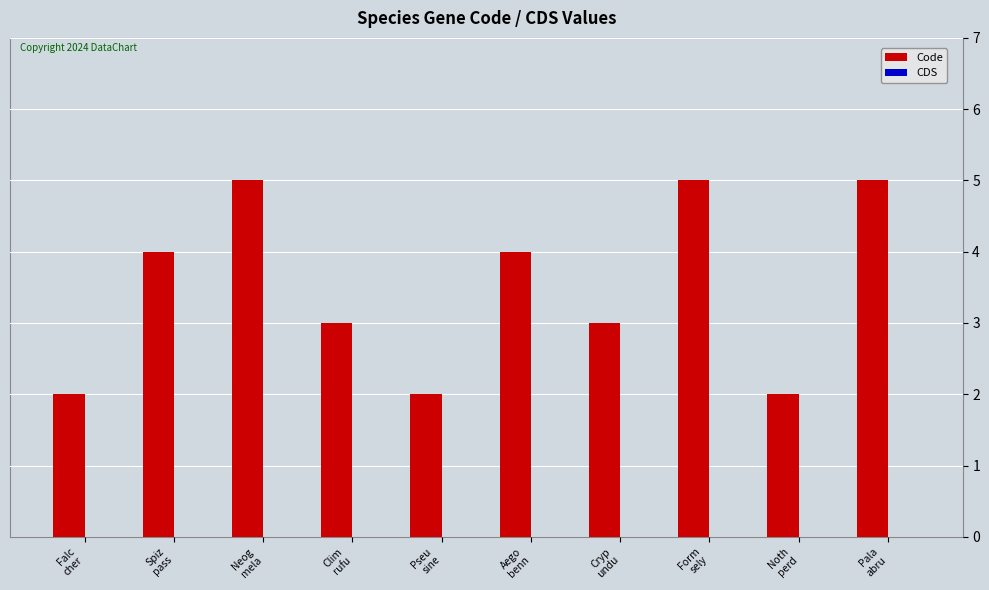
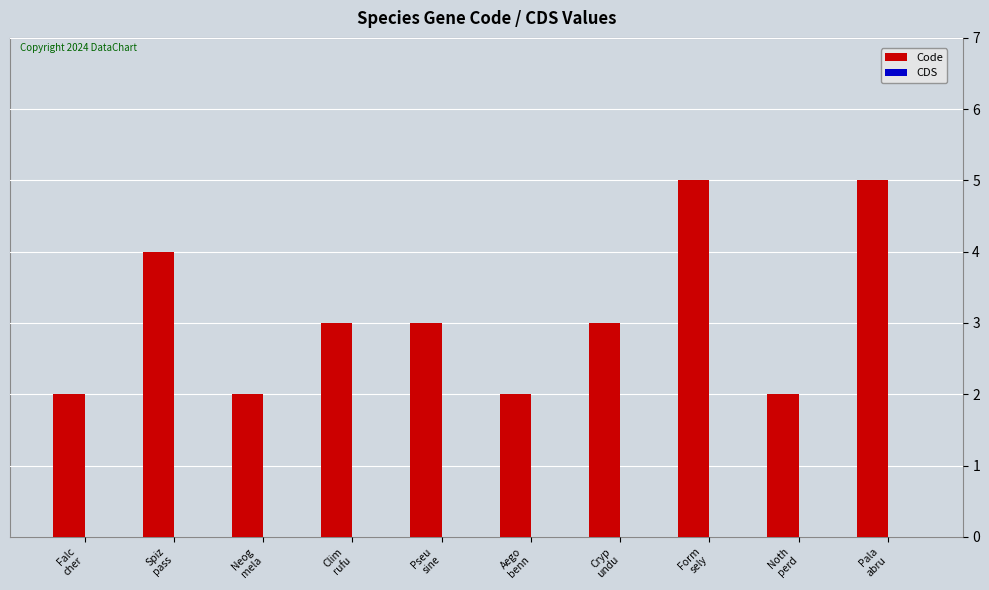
  {
    "Code": {
      "Falc cher": 2,
      "Spiz pass": 4,
-     "Neog mela": 5,
+     "Neog mela": 2,
      "Clim rufu": 3,
-     "Pseu sine": 2,
-     "Aego benn": 4,
+     "Pseu sine": 3,
+     "Aego benn": 2,
      "Cryp undu": 3,
      "Form sely": 5,
      "Noth perd": 2,
      "Pala abru": 5
    },
    "CDS": {
      "Falc cher": 0,
      "Spiz pass": 0,
      "Neog mela": 0,
      "Clim rufu": 0,
      "Pseu sine": 0,
      "Aego benn": 0,
      "Cryp undu": 0,
      "Form sely": 0,
      "Noth perd": 0,
      "Pala abru": 0
    }
  }
